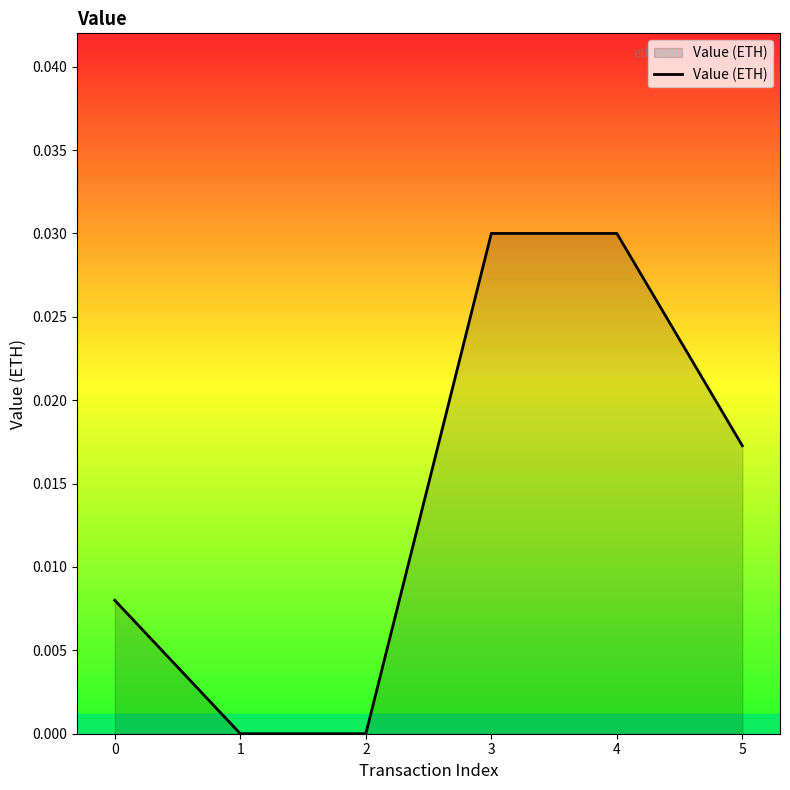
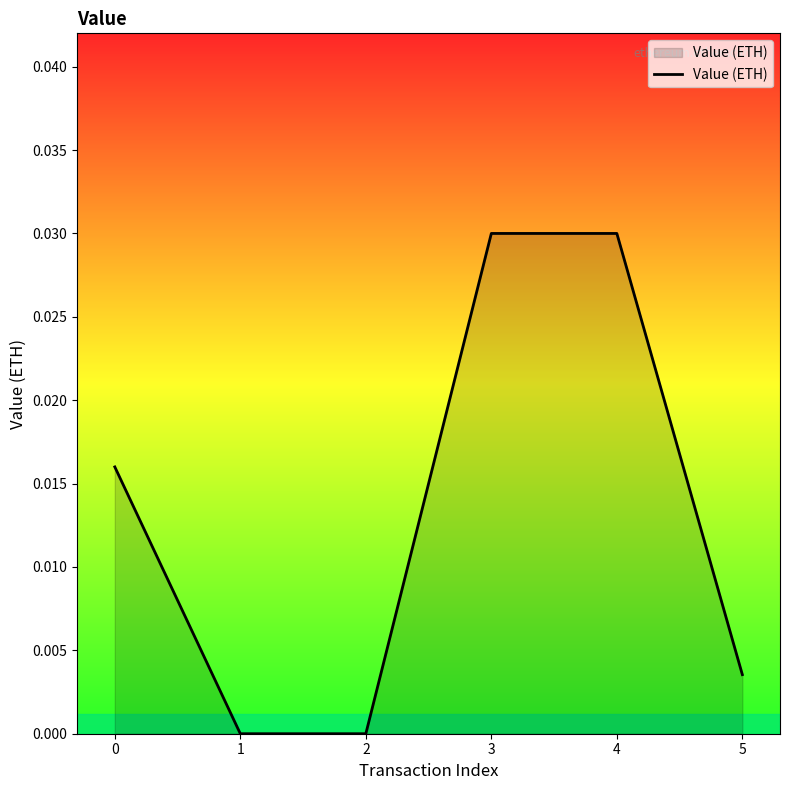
  {
-   "0": 0.008,
+   "0": 0.016,
    "3": 0.0300,
    "4": 0.0300,
-   "5": 0.0173
+   "5": 0.0035
  }
